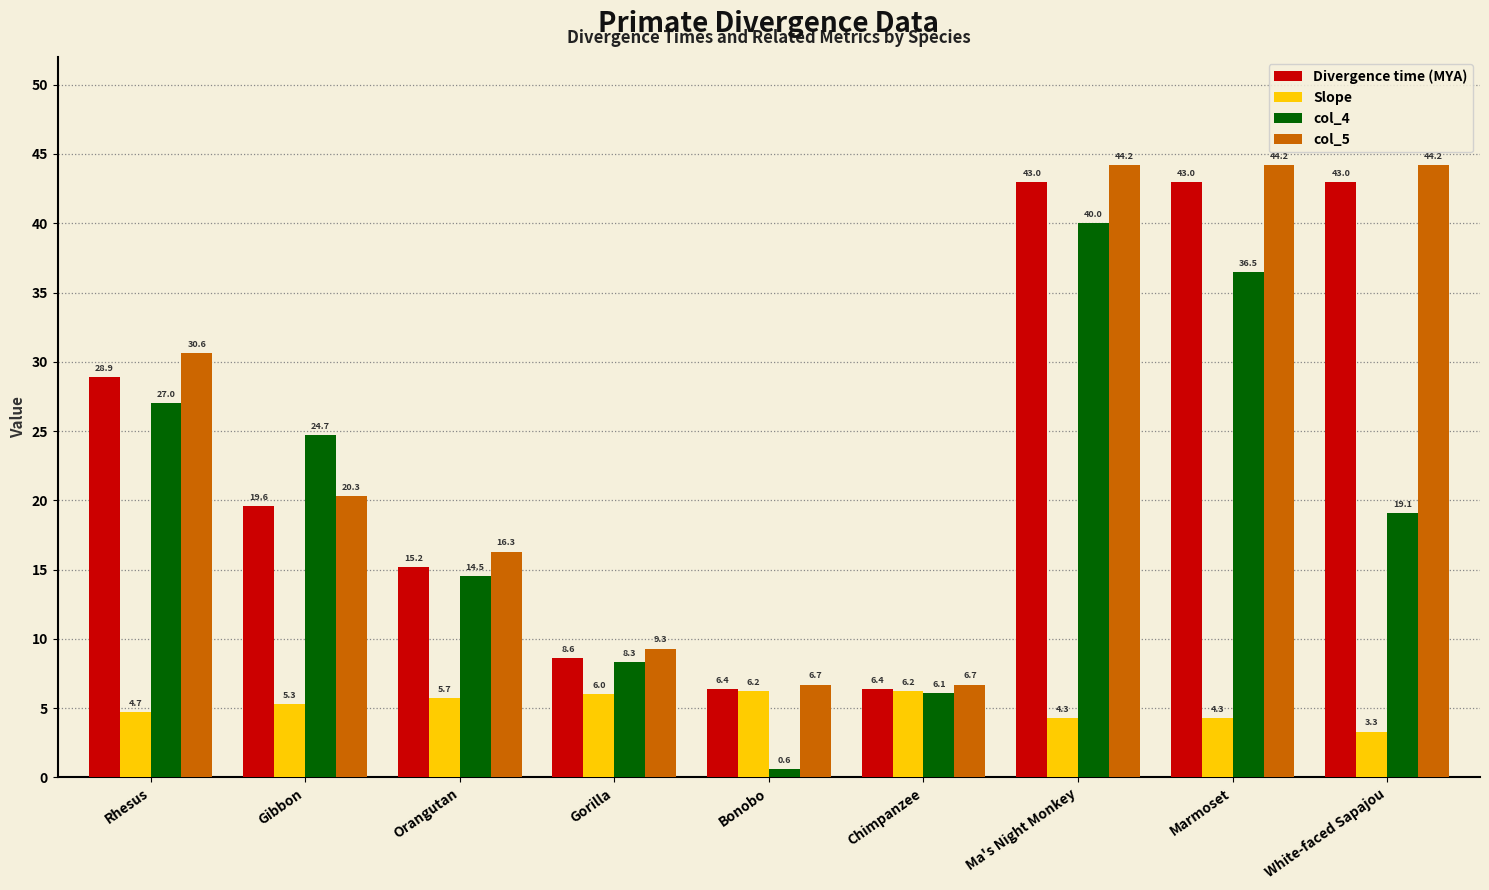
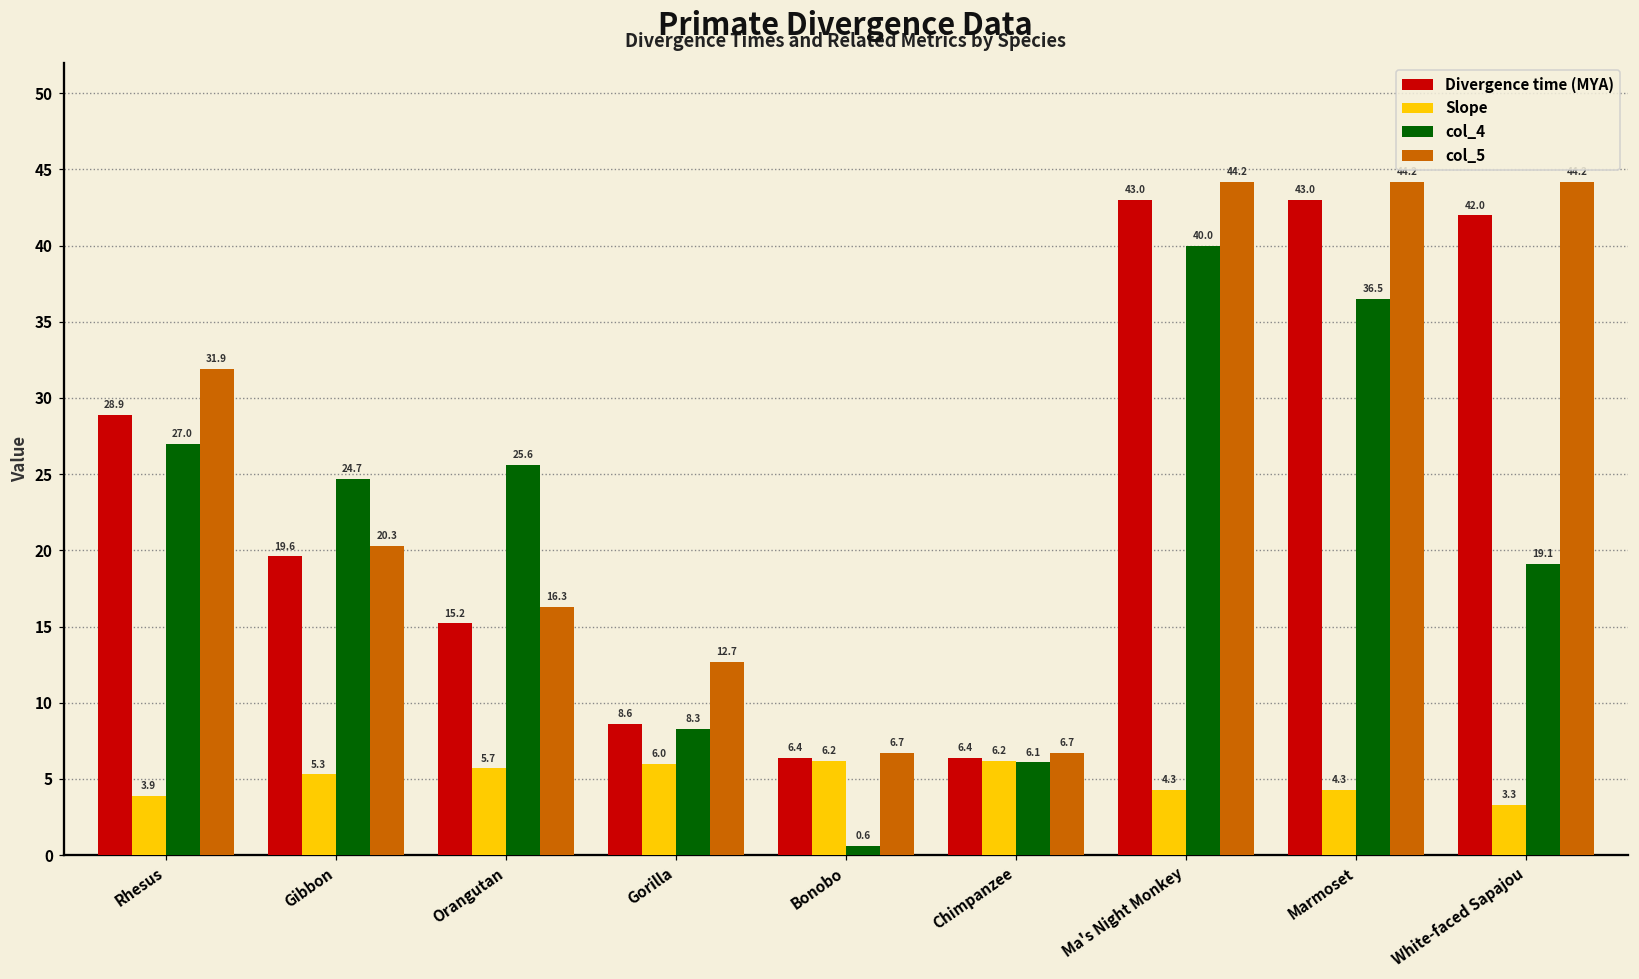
  {
    "Divergence time (MYA)": {
      "Rhesus": 28.9,
      "Gibbon": 19.6,
      "Orangutan": 15.2,
      "Gorilla": 8.6,
      "Bonobo": 6.4,
      "Chimpanzee": 6.4,
      "Ma's Night Monkey": 43.0,
      "Marmoset": 43.0,
-     "White-faced Sapajou": 43.0
+     "White-faced Sapajou": 42.0
    },
    "Slope": {
-     "Rhesus": 4.7,
+     "Rhesus": 3.9,
      "Gibbon": 5.3,
      "Orangutan": 5.7,
      "Gorilla": 6.0,
      "Bonobo": 6.2,
      "Chimpanzee": 6.2,
      "Ma's Night Monkey": 4.3,
      "Marmoset": 4.3,
      "White-faced Sapajou": 3.3
    },
    "col_4": {
      "Rhesus": 27.0,
      "Gibbon": 24.7,
-     "Orangutan": 14.5,
+     "Orangutan": 25.6,
      "Gorilla": 8.3,
      "Bonobo": 0.6,
      "Chimpanzee": 6.1,
      "Ma's Night Monkey": 40.0,
      "Marmoset": 36.5,
      "White-faced Sapajou": 19.1
    },
    "col_5": {
-     "Rhesus": 30.6,
+     "Rhesus": 31.9,
      "Gibbon": 20.3,
      "Orangutan": 16.3,
-     "Gorilla": 9.3,
+     "Gorilla": 12.7,
      "Bonobo": 6.7,
      "Chimpanzee": 6.7,
      "Ma's Night Monkey": 44.2
    }
  }
